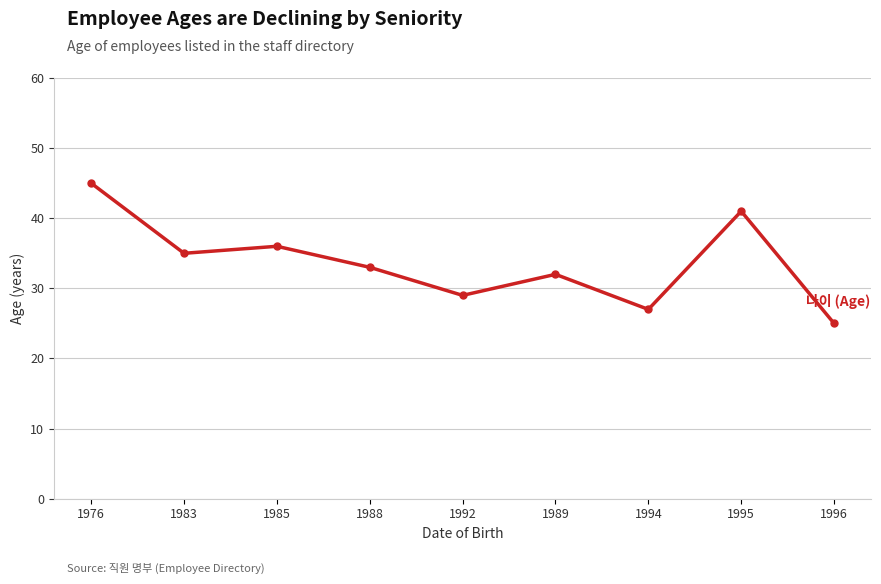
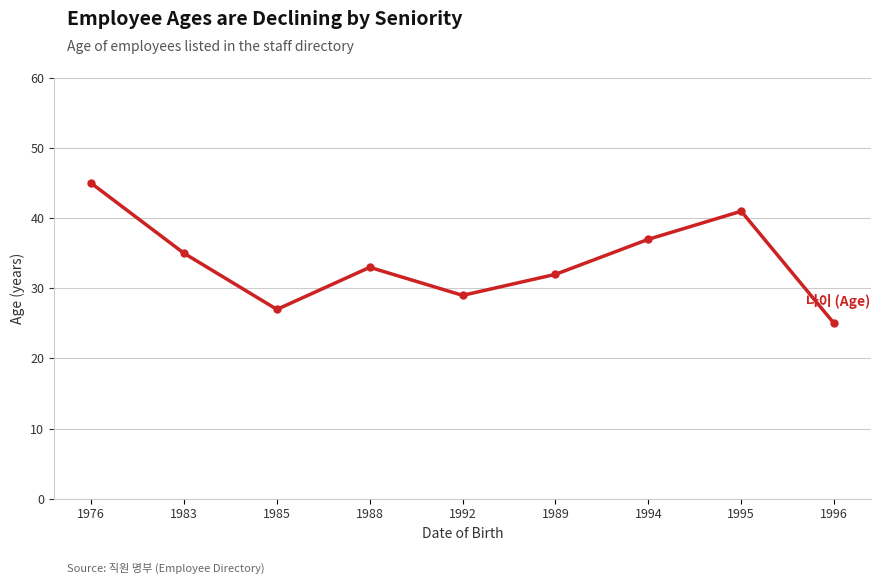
  {
    "1976": 45,
    "1983": 35,
-   "1985": 36,
+   "1985": 27,
    "1988": 33,
    "1992": 29,
    "1989": 32,
-   "1994": 27,
+   "1994": 37,
    "1995": 41,
    "1996": 25
  }
